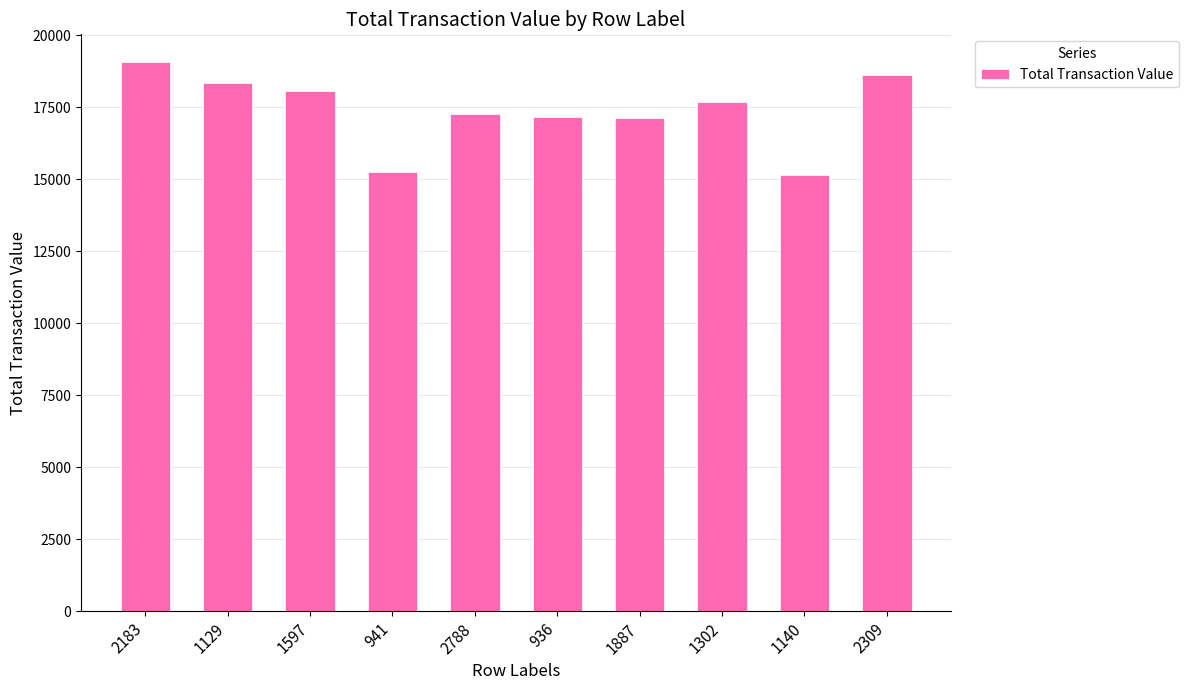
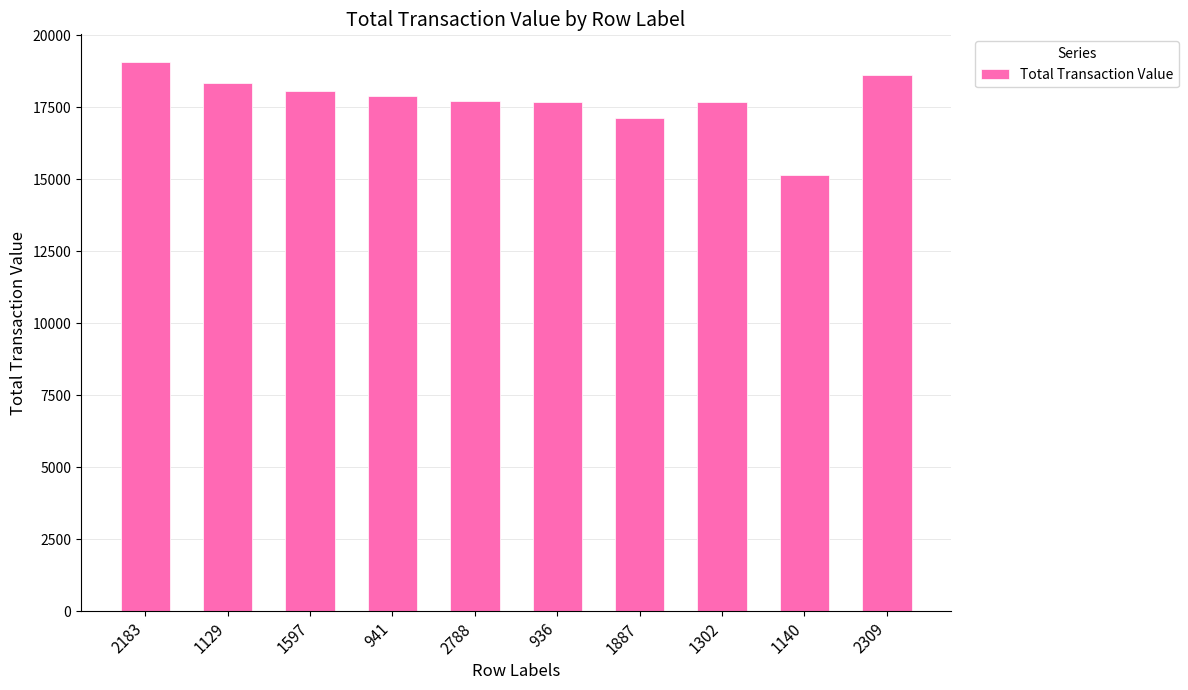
  {
    "2183": 19100,
    "1129": 18300,
    "1597": 18100,
-   "941": 15300,
-   "2788": 17300,
-   "936": 17200,
+   "941": 17900,
+   "2788": 17700,
+   "936": 17700,
    "1887": 17100,
    "1302": 17700,
    "1140": 15100,
    "2309": 18600
  }
